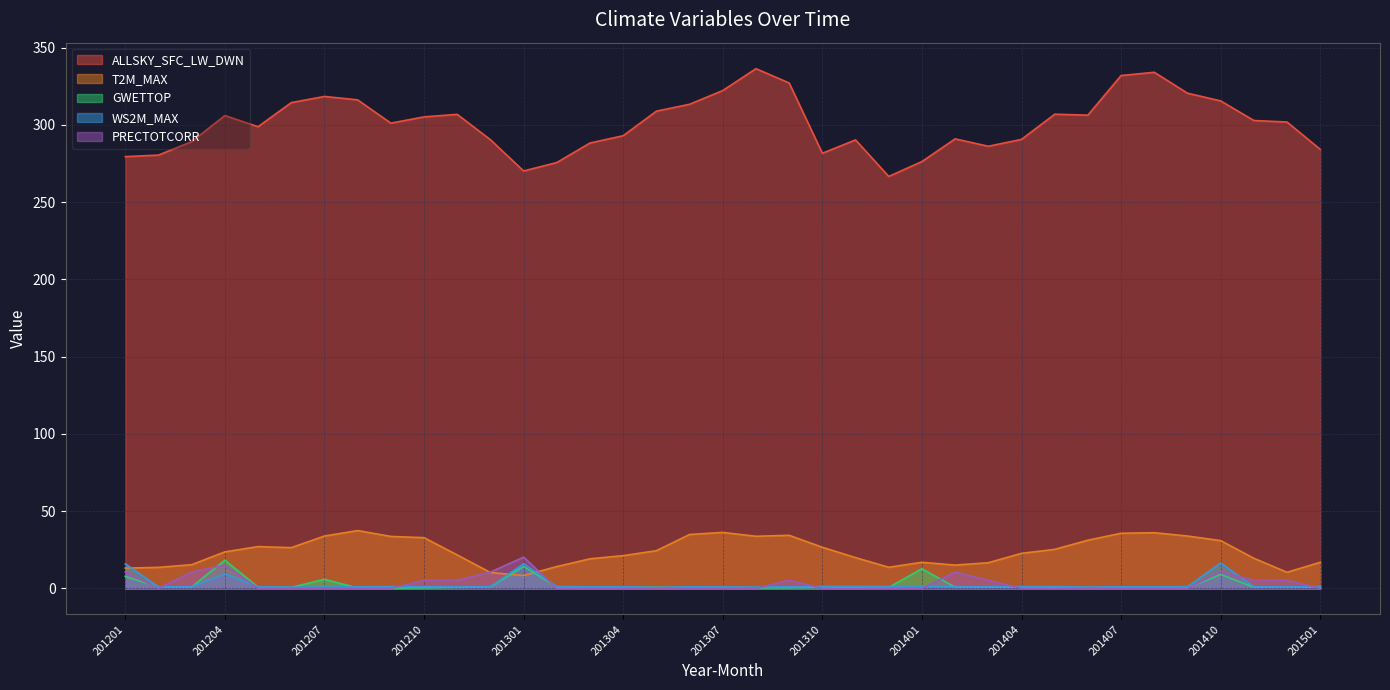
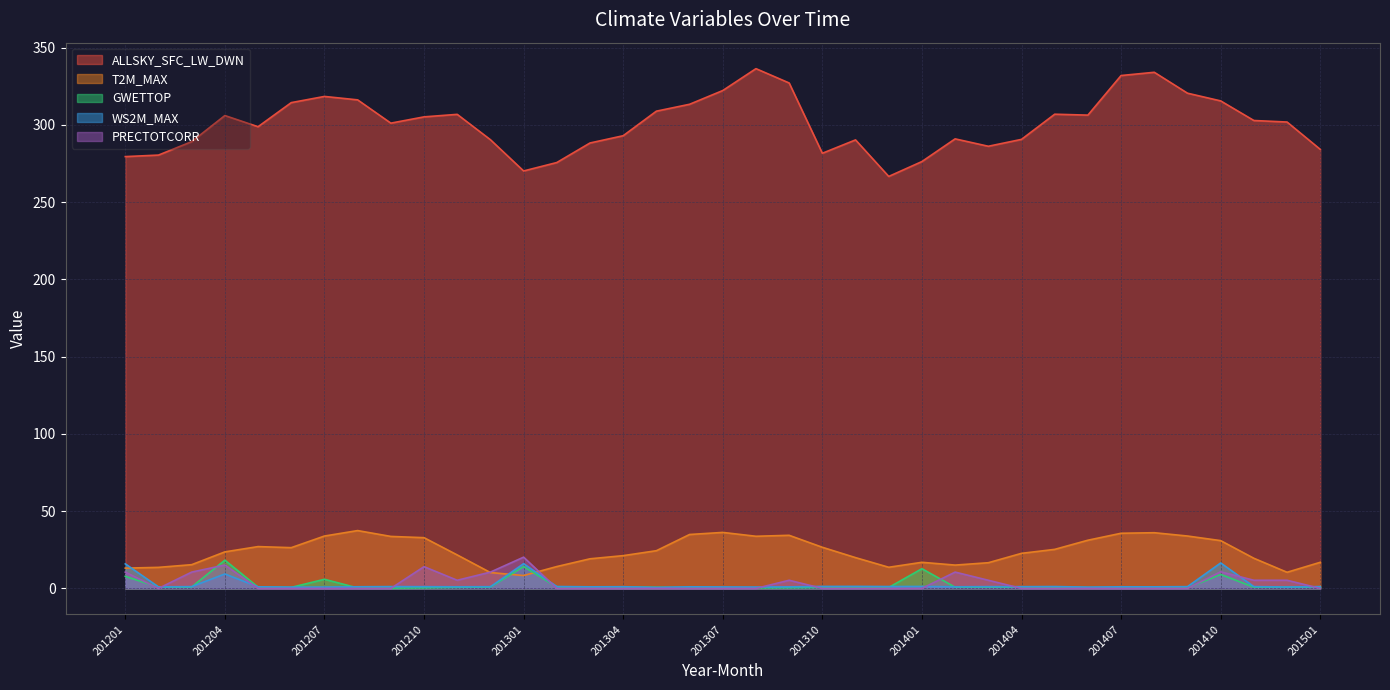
  {
    "GWETTOP": {
      "201201": 8,
      "201204": 18,
      "201207": 6,
      "201301": 14,
      "201401": 13,
      "201410": 9
    },
    "WS2M_MAX": {
      "201201": 16,
      "201204": 9,
      "201301": 16,
      "201410": 16
    },
    "PRECTOTCORR": {
      "201201": 11,
      "201204": 15,
-     "201210": 5,
+     "201210": 14,
      "201301": 20,
      "201410": 11
    }
  }
